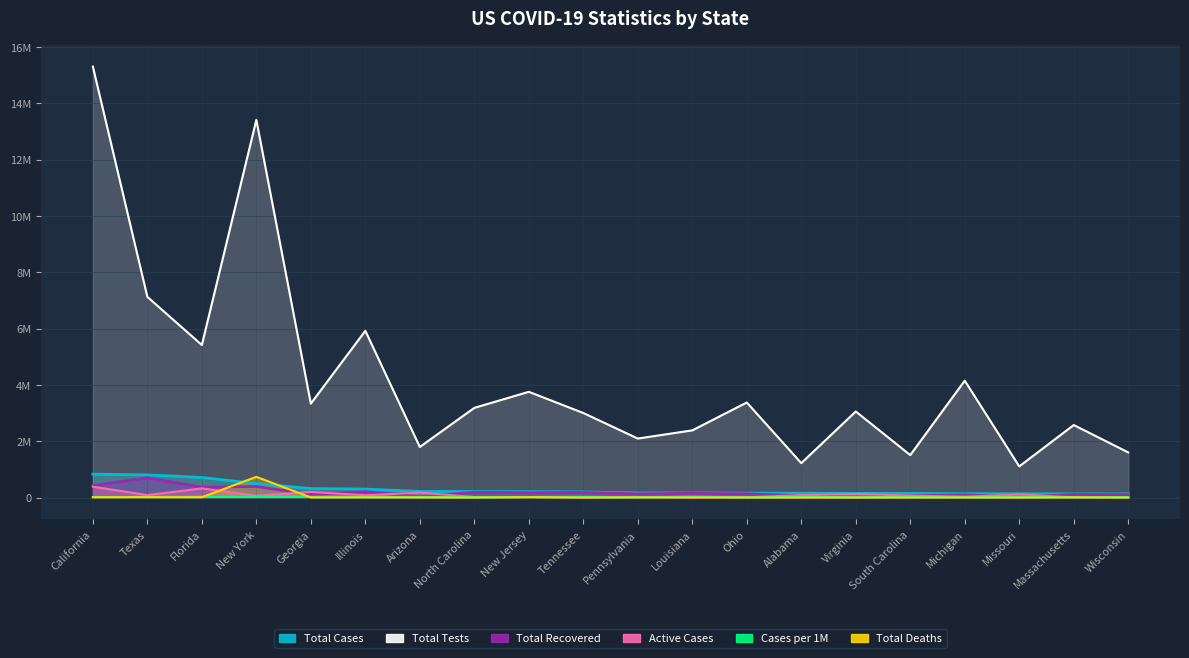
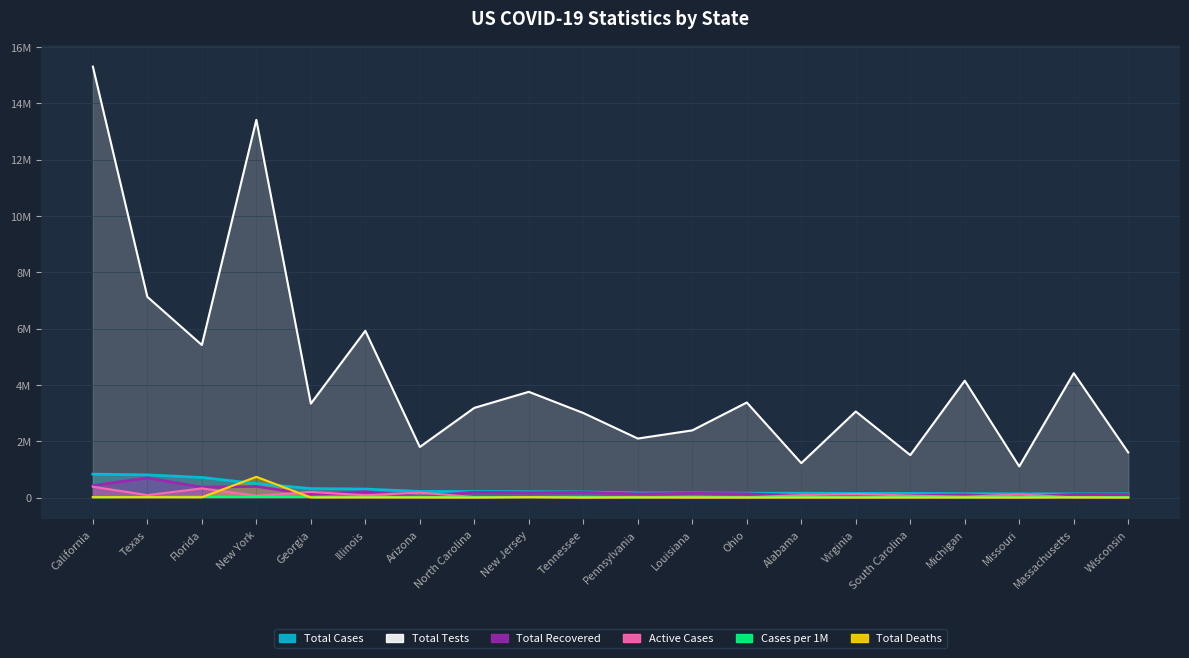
  {
    "Total Tests": {
      "California": 15300000,
      "Texas": 7100000,
      "Florida": 5400000,
      "New York": 13400000,
      "Georgia": 3300000,
      "Illinois": 5900000,
      "Arizona": 1800000,
      "North Carolina": 3200000,
      "New Jersey": 3800000,
      "Tennessee": 3000000,
      "Pennsylvania": 2100000,
      "Louisiana": 2400000,
      "Ohio": 3400000,
      "Alabama": 1200000,
      "Virginia": 3100000,
      "South Carolina": 1500000,
      "Michigan": 4200000,
      "Missouri": 1100000,
-     "Massachusetts": 2600000,
+     "Massachusetts": 4400000,
      "Wisconsin": 1600000
    },
    "Total Deaths": {
      "New York": 700000
    }
  }
